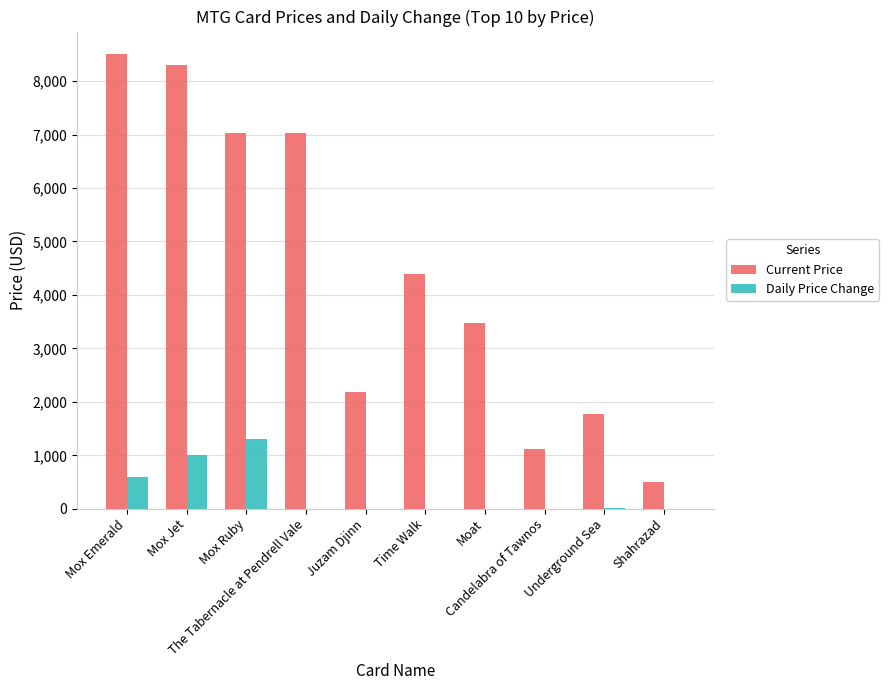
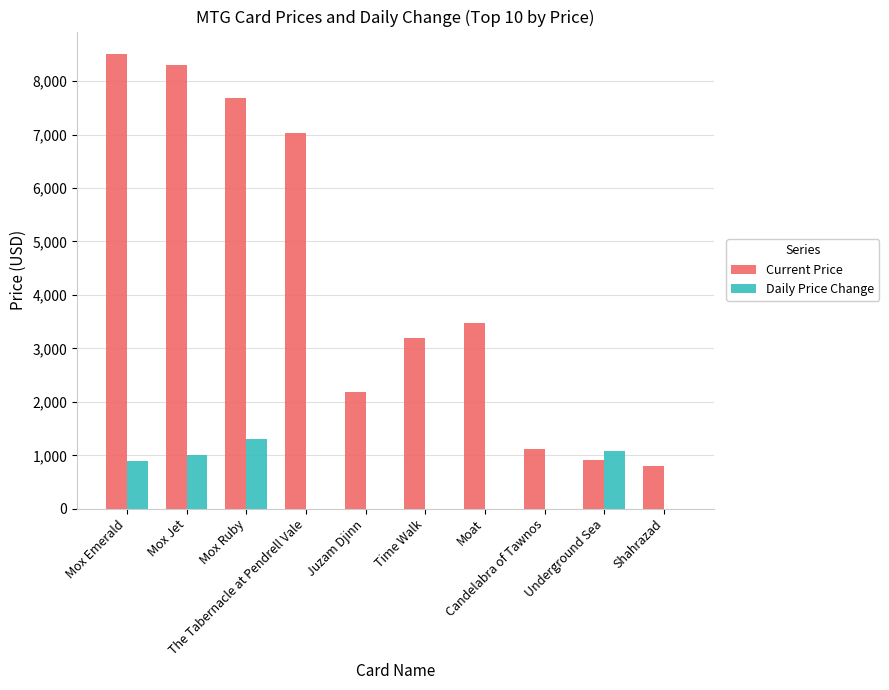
  {
    "Current Price": {
      "Mox Emerald": "8,500",
      "Mox Jet": "8,300",
-     "Mox Ruby": "7,000",
+     "Mox Ruby": "7,700",
      "The Tabernacle at Pendrell Vale": "7,000",
      "Juzam Djinn": "2,200",
-     "Time Walk": "4,400",
+     "Time Walk": "3,200",
      "Moat": "3,500",
      "Candelabra of Tawnos": "1,100",
-     "Underground Sea": "1,800",
-     "Shahrazad": "500"
+     "Underground Sea": "900",
+     "Shahrazad": "800"
    },
    "Daily Price Change": {
-     "Mox Emerald": "600",
+     "Mox Emerald": "900",
      "Mox Jet": "1,000",
      "Mox Ruby": "1,300",
      "The Tabernacle at Pendrell Vale": "0",
      "Juzam Djinn": "0",
      "Time Walk": "0",
      "Moat": "0",
-     "Underground Sea": "0",
+     "Underground Sea": "1,100",
      "Shahrazad": "0"
    }
  }
